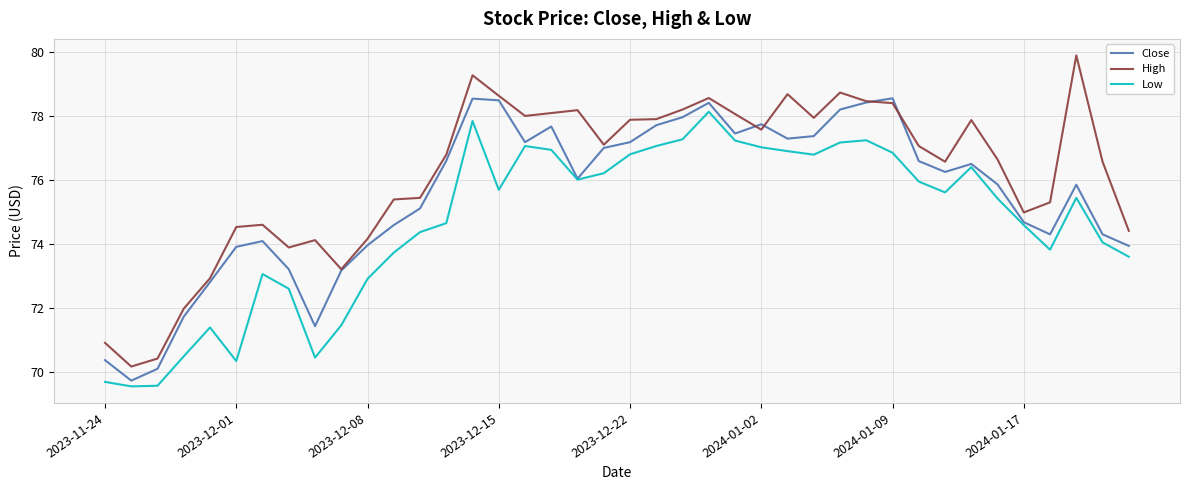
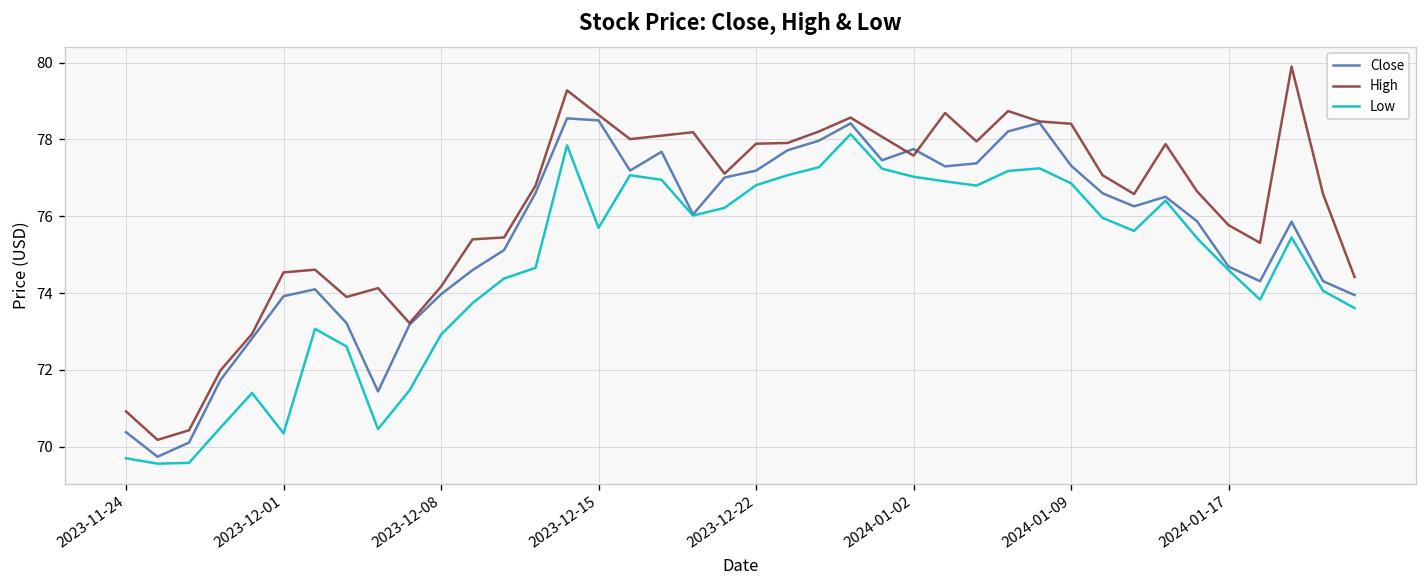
  {
    "Close": {
      "2023-11-24": 70.4,
      "2023-12-01": 73.9,
      "2023-12-08": 74.0,
      "2023-12-15": 78.5,
      "2023-12-22": 77.2,
      "2024-01-02": 77.8,
-     "2024-01-09": 78.6,
+     "2024-01-09": 77.3,
      "2024-01-17": 74.7
    },
    "High": {
      "2023-11-24": 70.9,
      "2023-12-01": 74.5,
      "2023-12-08": 74.2,
      "2023-12-15": 78.6,
      "2023-12-22": 77.9,
      "2024-01-02": 77.6,
      "2024-01-09": 78.4,
-     "2024-01-17": 75.0
+     "2024-01-17": 75.8
    },
    "Low": {
      "2023-11-24": 69.7,
      "2023-12-01": 70.4,
      "2023-12-08": 72.9,
      "2023-12-15": 75.7,
      "2023-12-22": 76.8,
      "2024-01-02": 77.0,
      "2024-01-09": 76.9,
      "2024-01-17": 74.6
    }
  }
